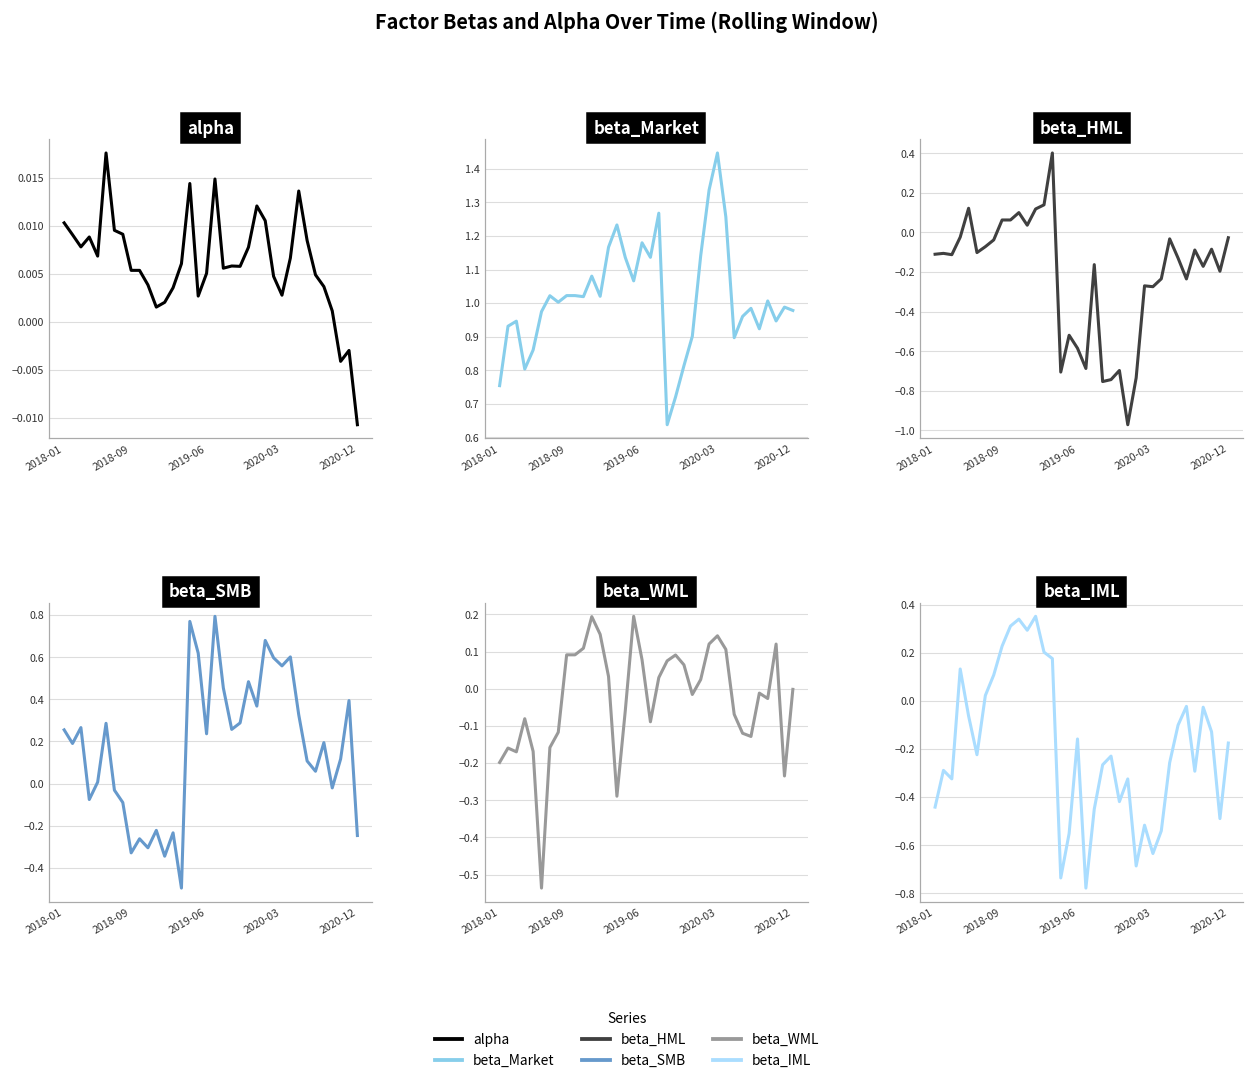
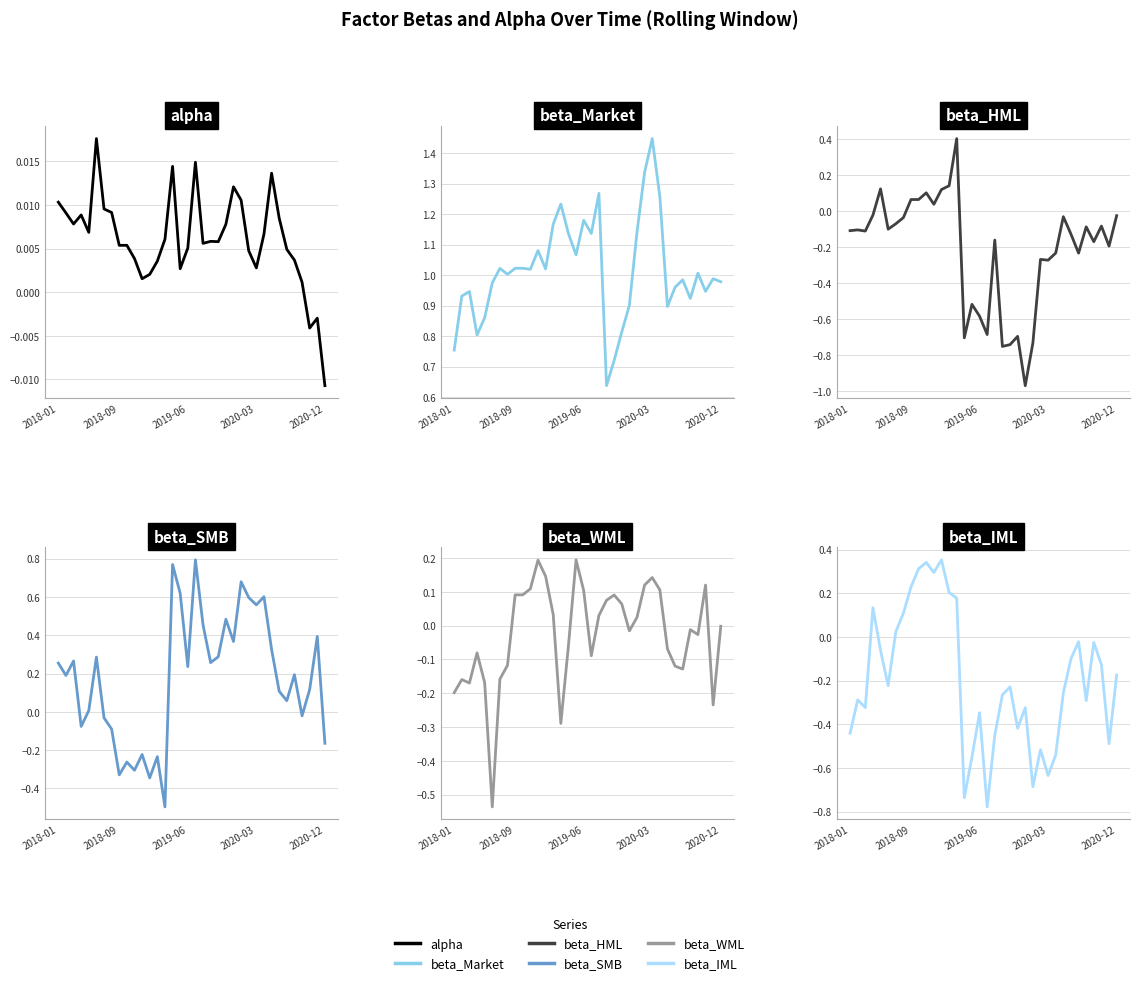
  {
    "alpha": {
      "2018-01": 0.010,
      "2018-09": 0.005,
      "2019-06": 0.005,
      "2020-03": 0.003,
      "2020-12": -0.011
    },
    "beta_Market": {
      "2018-01": 0.75,
      "2018-09": 1.02,
      "2019-06": 1.18,
      "2020-03": 1.45,
      "2020-12": 0.98
    },
    "beta_HML": {
      "2018-01": -0.11,
      "2018-09": 0.06,
      "2019-06": -0.59,
      "2020-03": -0.27,
      "2020-12": -0.03
    },
    "beta_SMB": {
      "2018-01": 0.25,
      "2018-09": -0.33,
      "2019-06": 0.24,
      "2020-03": 0.56,
-     "2020-12": -0.25
+     "2020-12": -0.16
    },
    "beta_WML": {
      "2018-01": -0.20,
      "2018-09": 0.09,
-     "2019-06": 0.08,
+     "2019-06": 0.10,
      "2020-03": 0.14,
      "2020-12": 0.00
    },
    "beta_IML": {
      "2018-01": -0.44,
      "2018-09": 0.23,
-     "2019-06": -0.16,
+     "2019-06": -0.35,
      "2020-03": -0.63,
      "2020-12": -0.17
    }
  }
